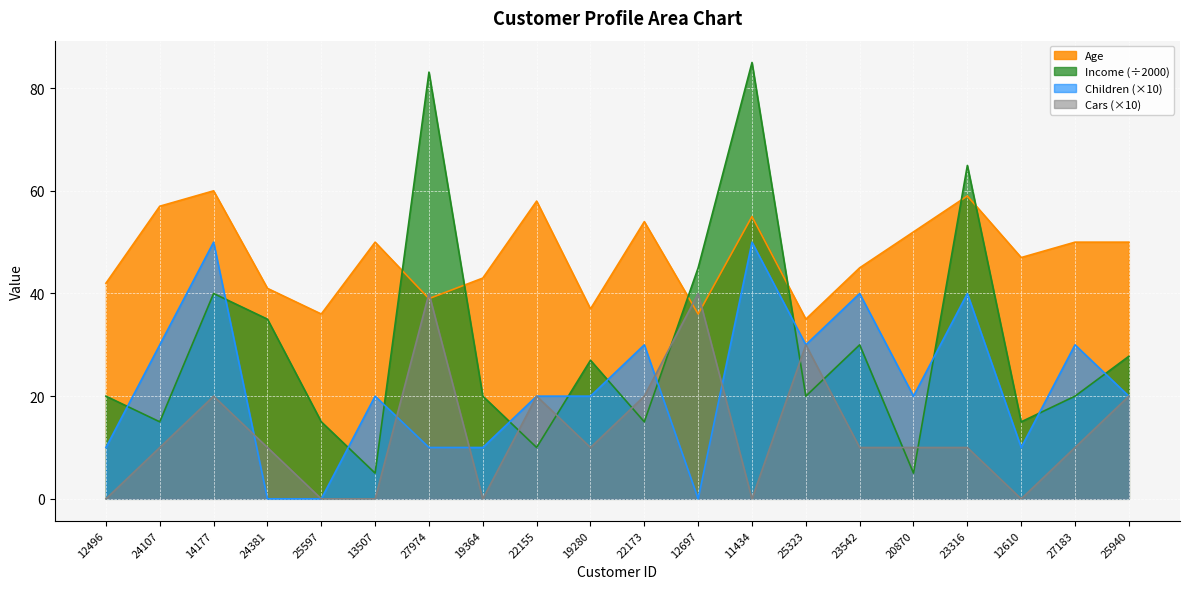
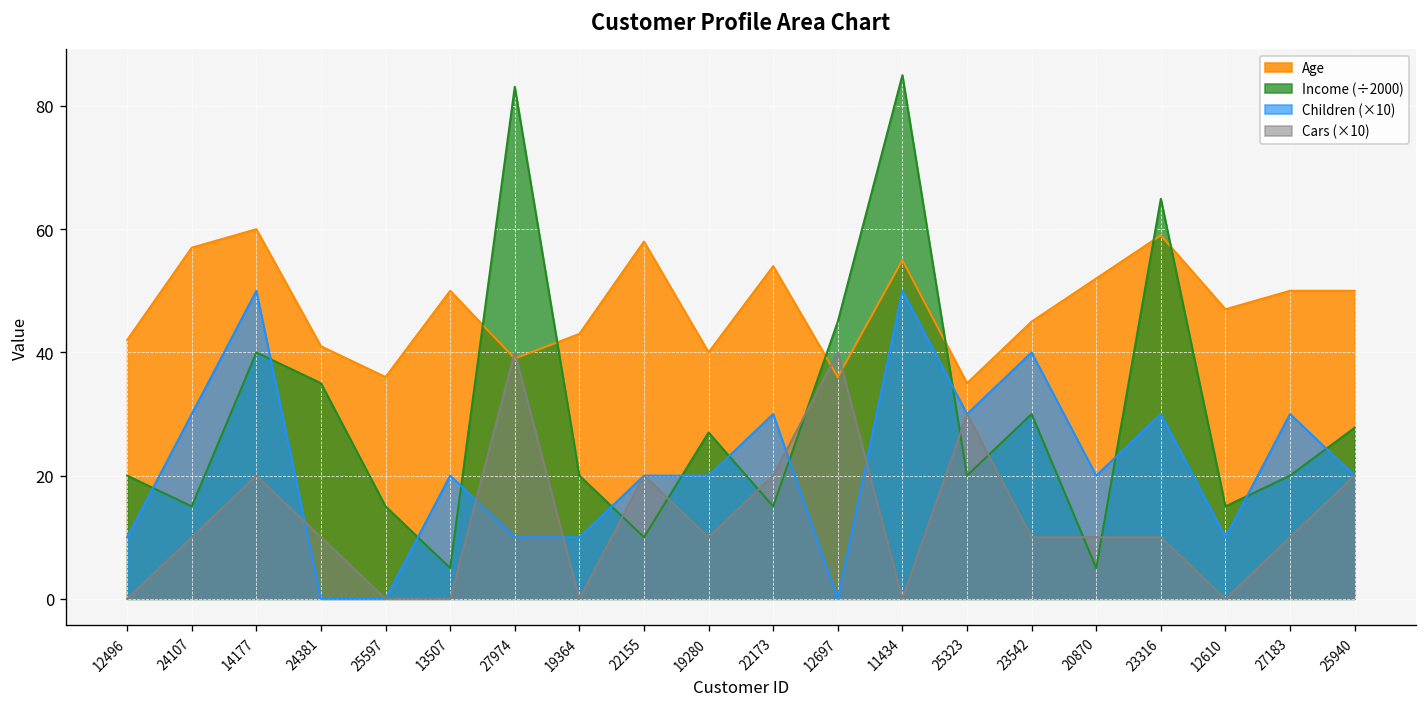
  {
    "Age": {
      "12496": 42,
      "24107": 57,
      "14177": 60,
      "24381": 41,
      "25597": 36,
      "13507": 50,
      "27974": 39,
      "19364": 43,
      "22155": 58,
-     "19280": 37,
+     "19280": 40,
      "22173": 54,
      "12697": 36,
      "11434": 55,
      "25323": 35,
      "23542": 45,
      "20870": 52,
      "23316": 59,
      "12610": 47,
      "27183": 50,
      "25940": 50
    },
    "Income (÷2000)": {
      "12496": 20,
      "24107": 15,
      "14177": 40,
      "24381": 35,
      "25597": 15,
      "13507": 5,
      "27974": 83,
      "19364": 20,
      "22155": 10,
      "19280": 27,
      "22173": 15,
      "12697": 45,
      "11434": 85,
      "25323": 20,
      "23542": 30,
      "20870": 5,
      "23316": 65,
      "12610": 15,
      "27183": 20,
      "25940": 28
    },
    "Children (×10)": {
      "12496": 10,
      "24107": 30,
      "14177": 50,
      "24381": 0,
      "13507": 20,
      "27974": 10,
      "19364": 10,
      "19280": 20,
      "22173": 30,
      "12697": 0,
      "11434": 50,
      "23542": 40,
      "20870": 20,
-     "23316": 40,
+     "23316": 30,
      "12610": 10,
      "27183": 30
    },
    "Cars (×10)": {
      "12496": 0,
      "24107": 10,
      "14177": 20,
      "24381": 10,
      "13507": 0,
      "27974": 40,
      "19364": 0,
      "19280": 10,
      "22173": 20,
      "12697": 40,
      "11434": 0,
      "23542": 10,
      "20870": 10,
      "23316": 10,
      "12610": 0,
      "27183": 10
    }
  }
